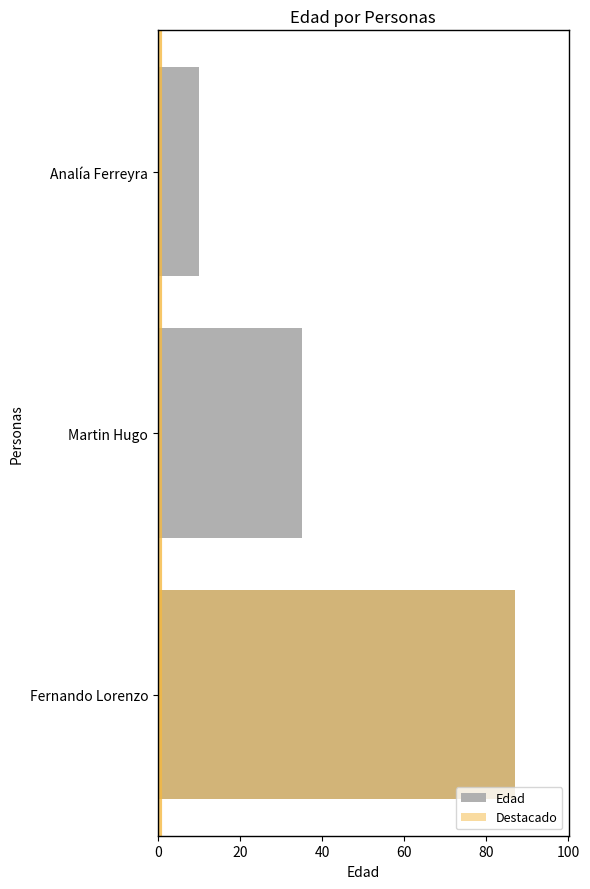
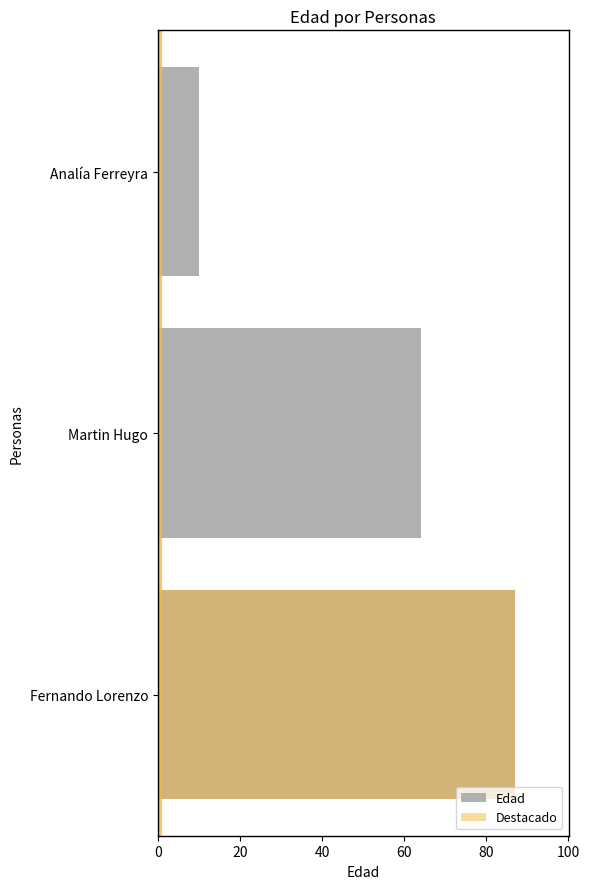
  {
    "Edad": {
      "Analía Ferreyra": 10,
-     "Martin Hugo": 35,
+     "Martin Hugo": 64,
      "Fernando Lorenzo": 87
    },
    "Destacado": {
      "Fernando Lorenzo": 87
    }
  }
